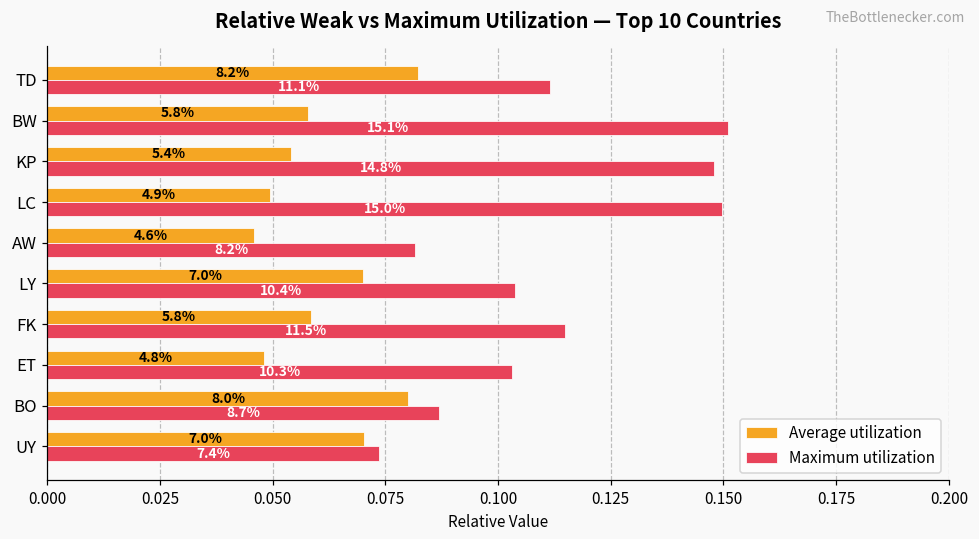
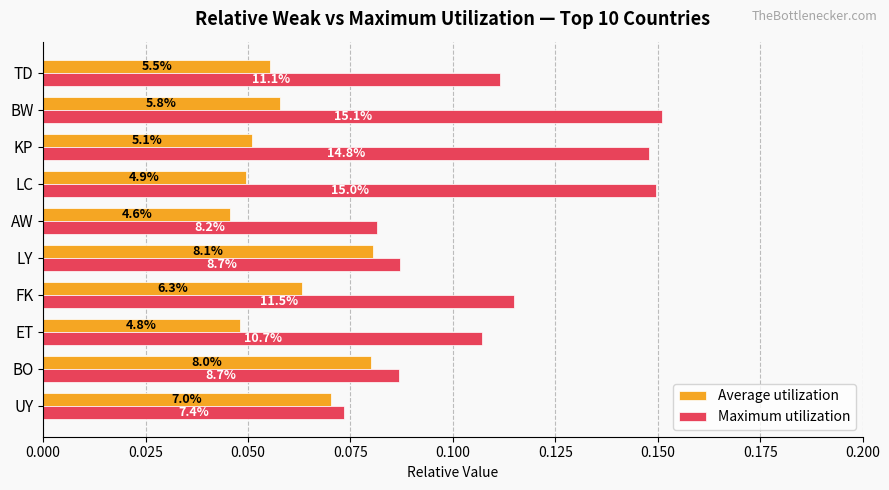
  {
    "Average utilization": {
-     "TD": "8.2%",
+     "TD": "5.5%",
      "BW": "5.8%",
-     "KP": "5.4%",
+     "KP": "5.1%",
      "LC": "4.9%",
      "AW": "4.6%",
-     "LY": "7.0%",
-     "FK": "5.8%",
+     "LY": "8.1%",
+     "FK": "6.3%",
      "ET": "4.8%",
      "BO": "8.0%",
      "UY": "7.0%"
    },
    "Maximum utilization": {
      "TD": "11.1%",
      "BW": "15.1%",
      "KP": "14.8%",
      "LC": "15.0%",
      "AW": "8.2%",
-     "LY": "10.4%",
+     "LY": "8.7%",
      "FK": "11.5%",
-     "ET": "10.3%",
+     "ET": "10.7%",
      "BO": "8.7%",
      "UY": "7.4%"
    }
  }
